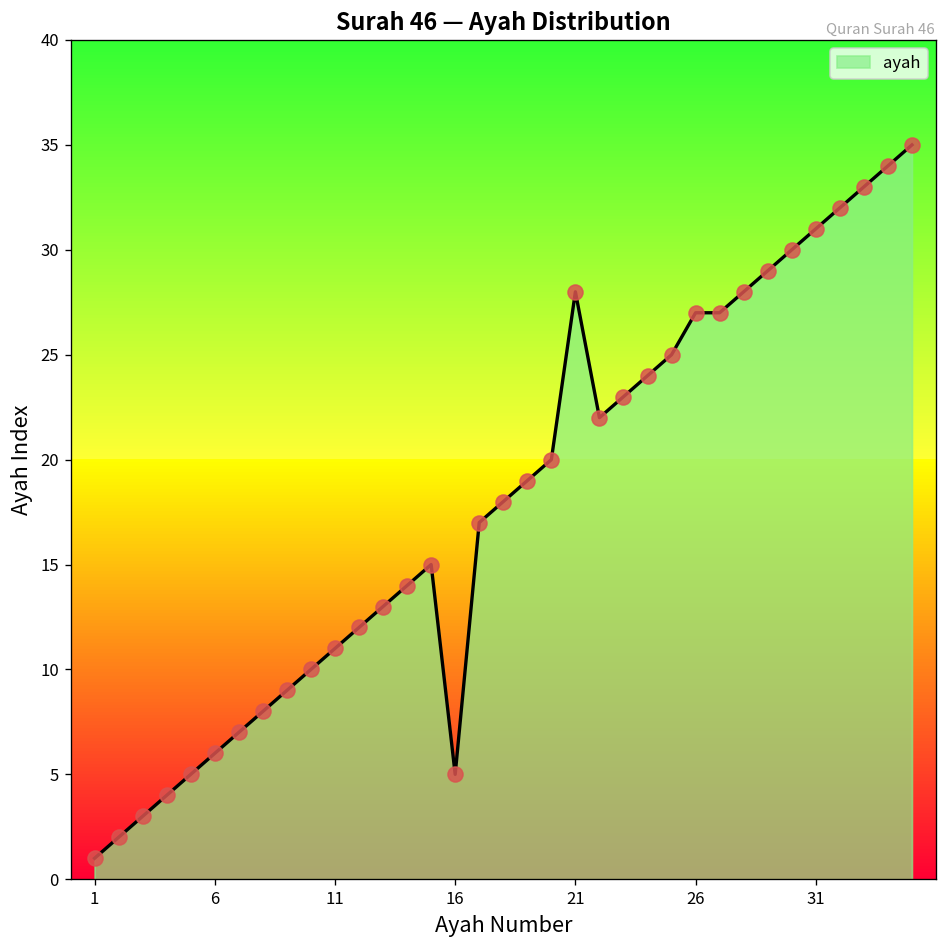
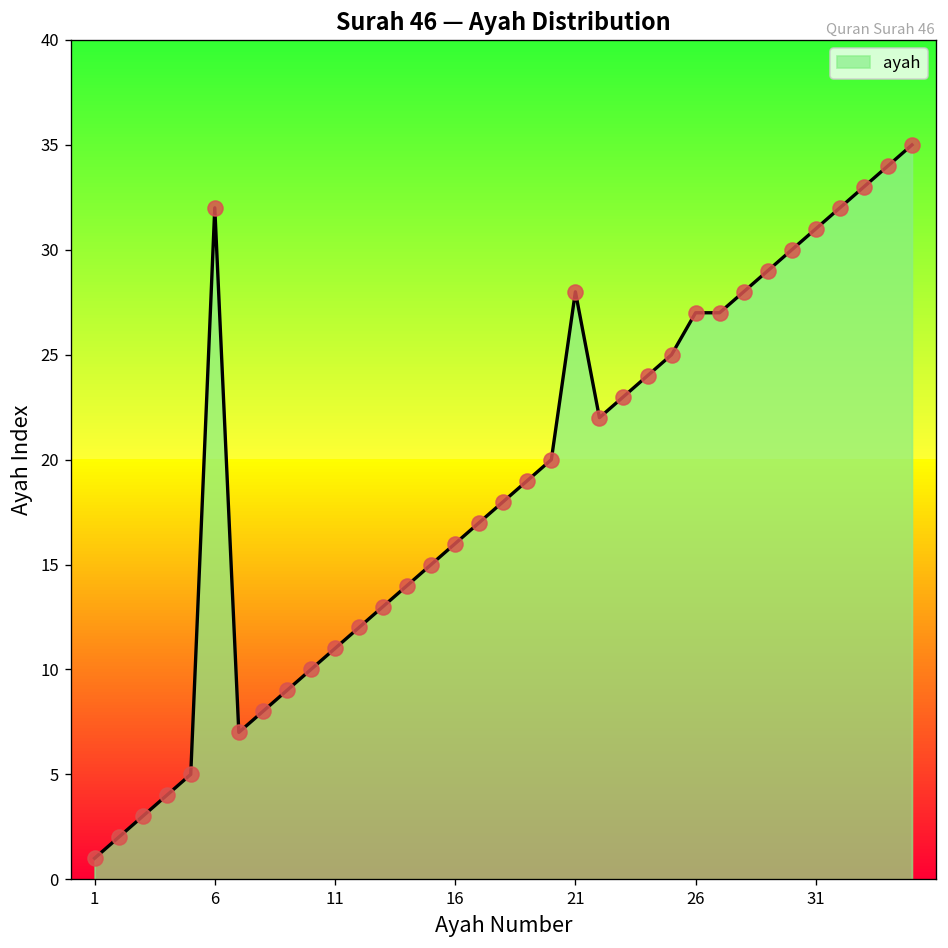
  {
    "1": 1,
-   "6": 6,
+   "6": 32,
    "11": 11,
-   "16": 5,
+   "16": 16,
    "21": 28,
    "26": 27,
    "31": 31
  }
